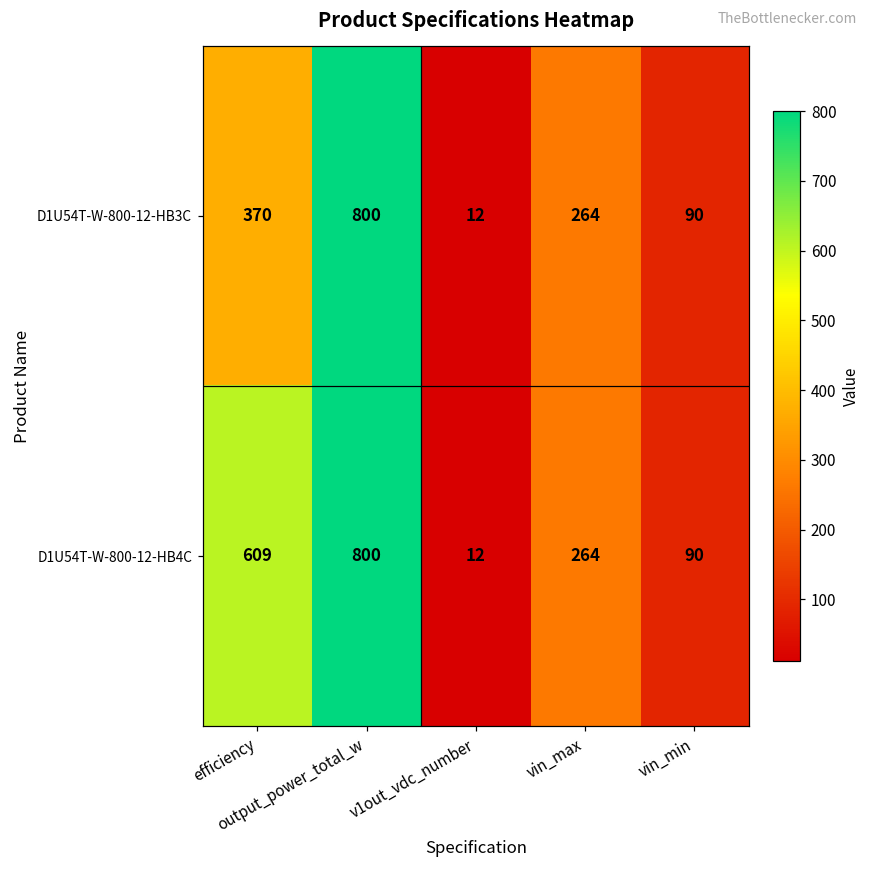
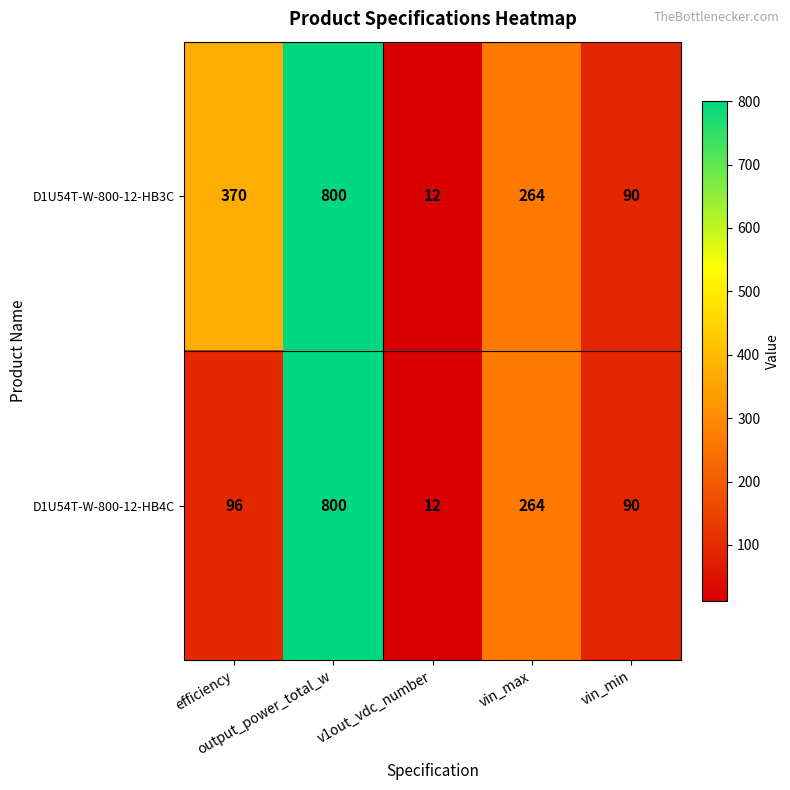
  {
    "D1U54T-W-800-12-HB3C": {
      "efficiency": 370,
      "output_power_total_w": 800,
      "v1out_vdc_number": 12,
      "vin_max": 264,
      "vin_min": 90
    },
    "D1U54T-W-800-12-HB4C": {
-     "efficiency": 609,
+     "efficiency": 96,
      "output_power_total_w": 800,
      "v1out_vdc_number": 12,
      "vin_max": 264,
      "vin_min": 90
    }
  }
